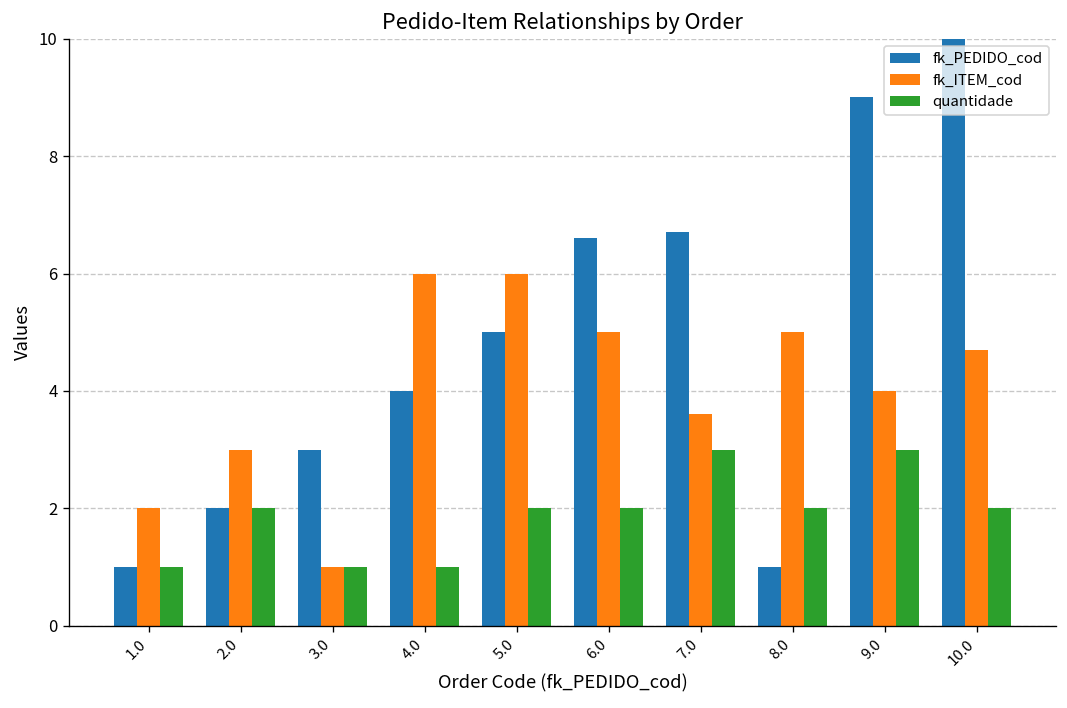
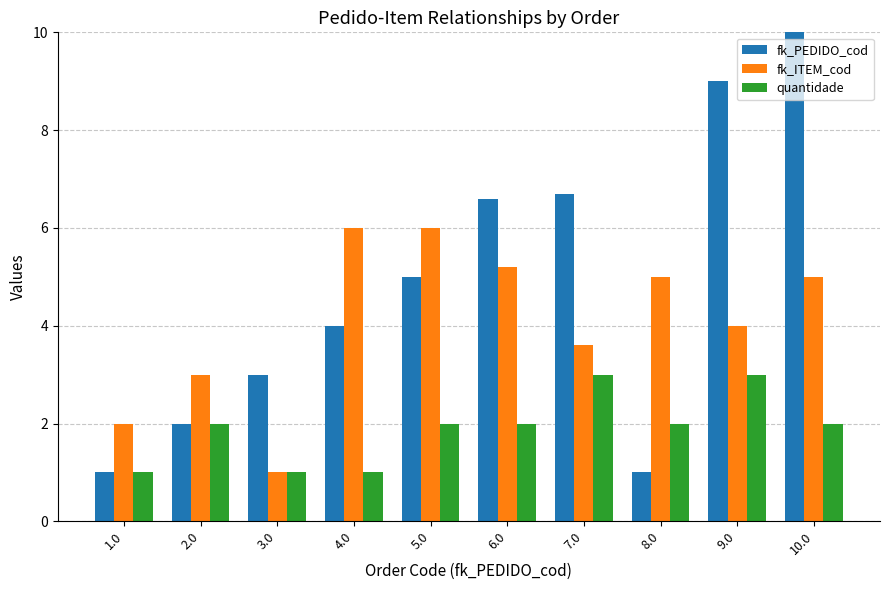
  {
    "fk_PEDIDO_cod": {
      "1.0": 1.0,
      "2.0": 2.0,
      "3.0": 3.0,
      "4.0": 4.0,
      "5.0": 5.0,
      "6.0": 6.6,
      "7.0": 6.7,
      "8.0": 1.0,
      "9.0": 9.0,
      "10.0": 10.0
    },
    "fk_ITEM_cod": {
      "1.0": 2.0,
      "2.0": 3.0,
      "3.0": 1.0,
      "4.0": 6.0,
      "5.0": 6.0,
-     "6.0": 5.0,
+     "6.0": 5.2,
      "7.0": 3.6,
      "8.0": 5.0,
      "9.0": 4.0,
-     "10.0": 4.7
+     "10.0": 5.0
    },
    "quantidade": {
      "1.0": 1.0,
      "2.0": 2.0,
      "3.0": 1.0,
      "4.0": 1.0,
      "5.0": 2.0,
      "6.0": 2.0,
      "7.0": 3.0,
      "8.0": 2.0,
      "9.0": 3.0,
      "10.0": 2.0
    }
  }
